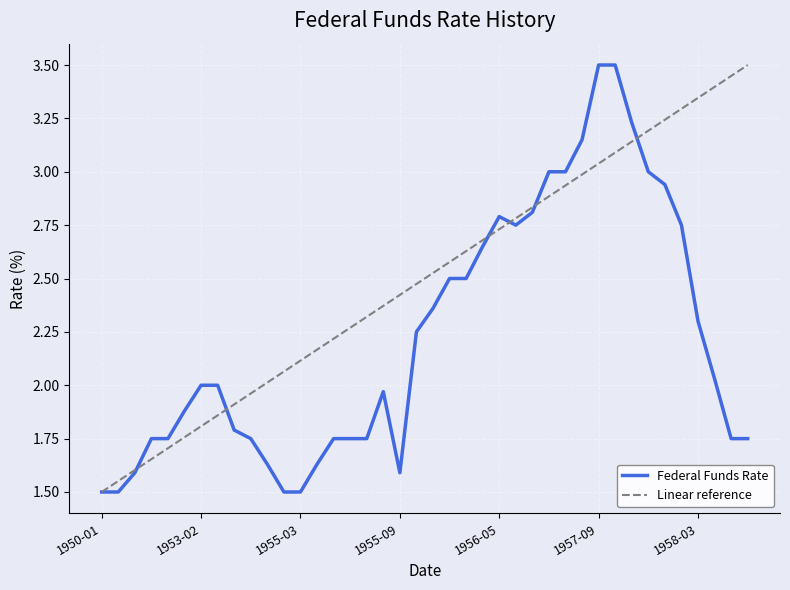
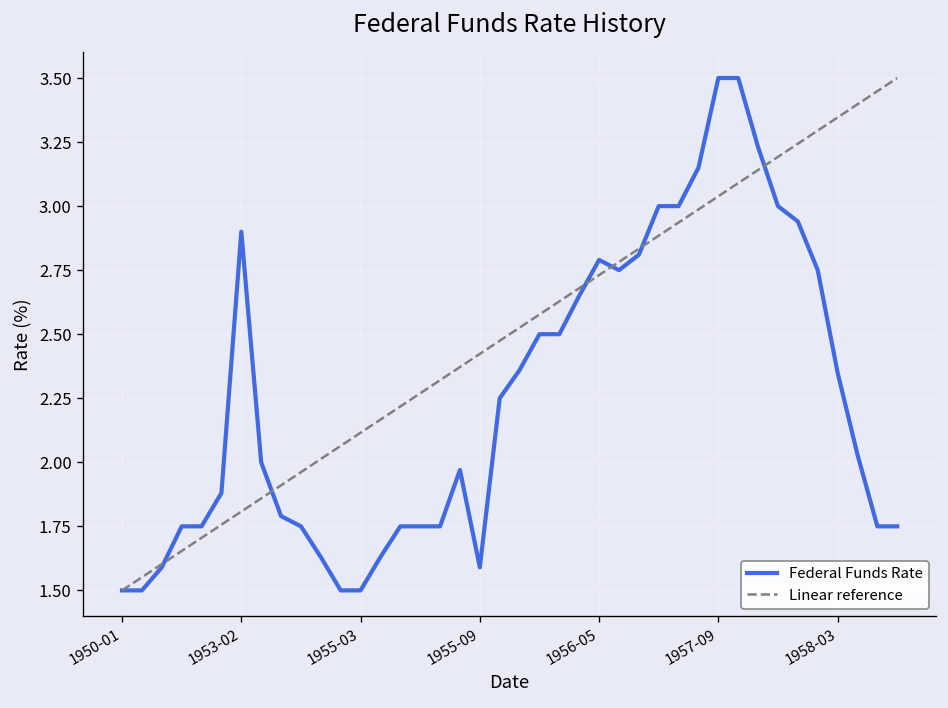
  {
    "Federal Funds Rate": {
-     "1953-02": 2.0,
+     "1953-02": 2.9,
      "1955-03": 1.50,
      "1955-09": 1.59,
      "1956-05": 2.79,
      "1957-09": 3.50,
-     "1958-03": 2.30
+     "1958-03": 2.35
    }
  }
